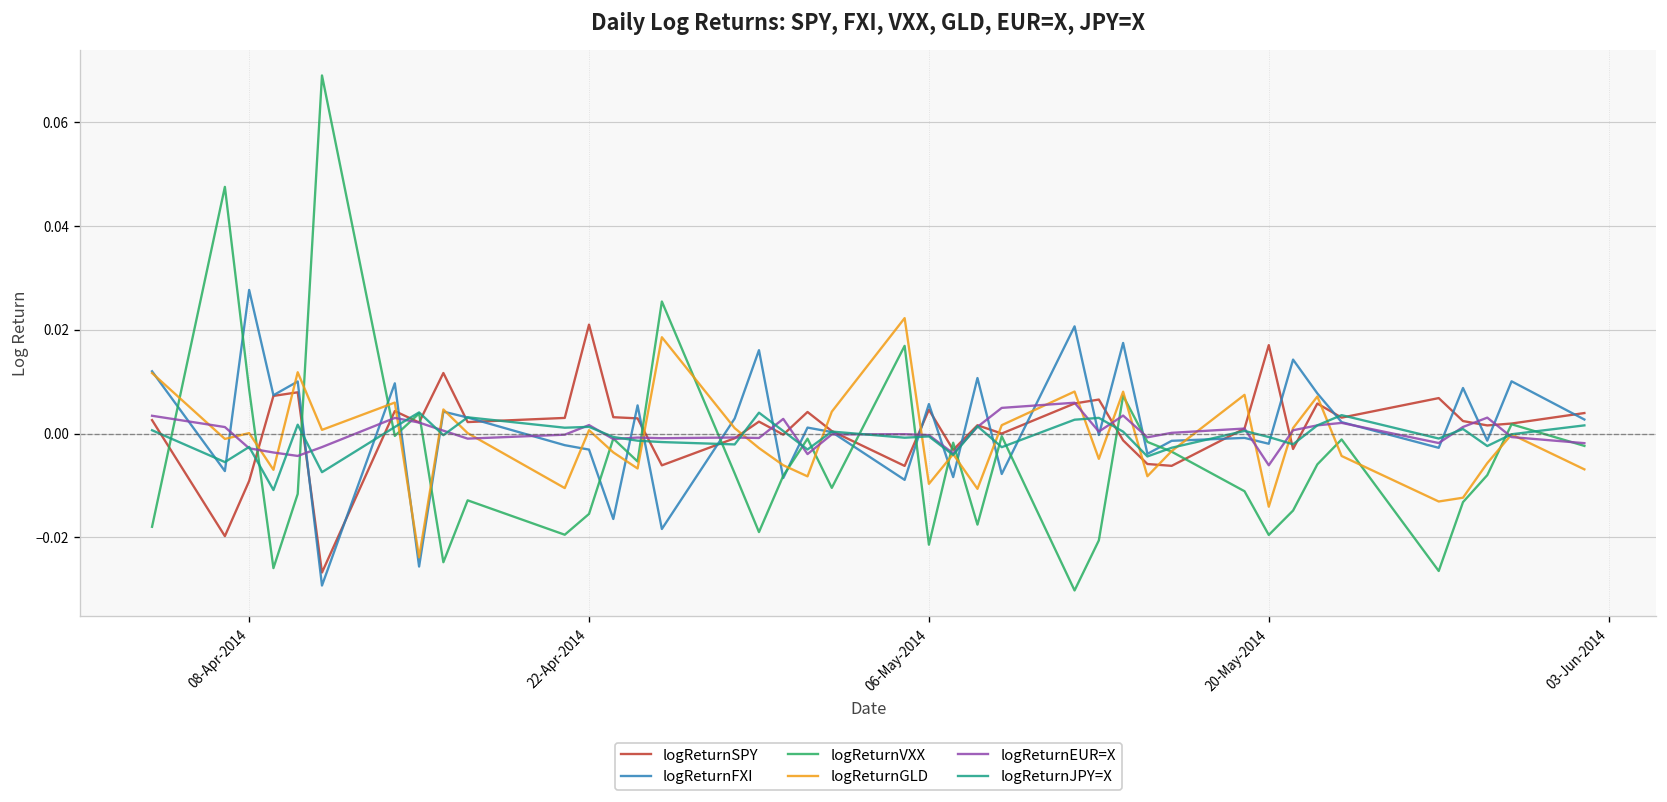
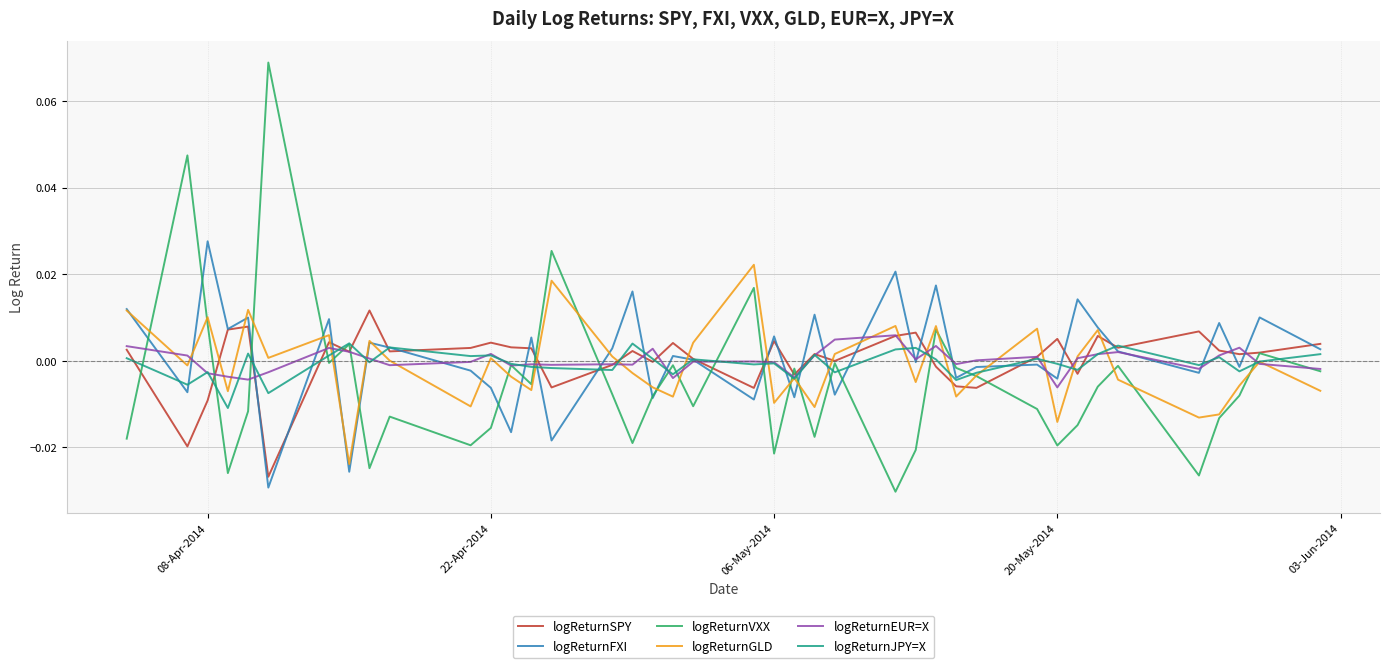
  {
    "logReturnSPY": {
      "08-Apr-2014": -0.009,
-     "22-Apr-2014": 0.021,
+     "22-Apr-2014": 0.004,
      "06-May-2014": 0.005,
-     "20-May-2014": 0.017
+     "20-May-2014": 0.005
    },
    "logReturnFXI": {
      "08-Apr-2014": 0.028,
-     "22-Apr-2014": -0.003,
+     "22-Apr-2014": -0.006,
      "06-May-2014": 0.006,
-     "20-May-2014": -0.002
+     "20-May-2014": -0.004
    },
    "logReturnGLD": {
-     "08-Apr-2014": 0.000,
+     "08-Apr-2014": 0.010,
      "22-Apr-2014": 0.001,
      "06-May-2014": -0.010,
      "20-May-2014": -0.014
    },
    "logReturnEUR=X": {
      "20-May-2014": -0.006
    }
  }
